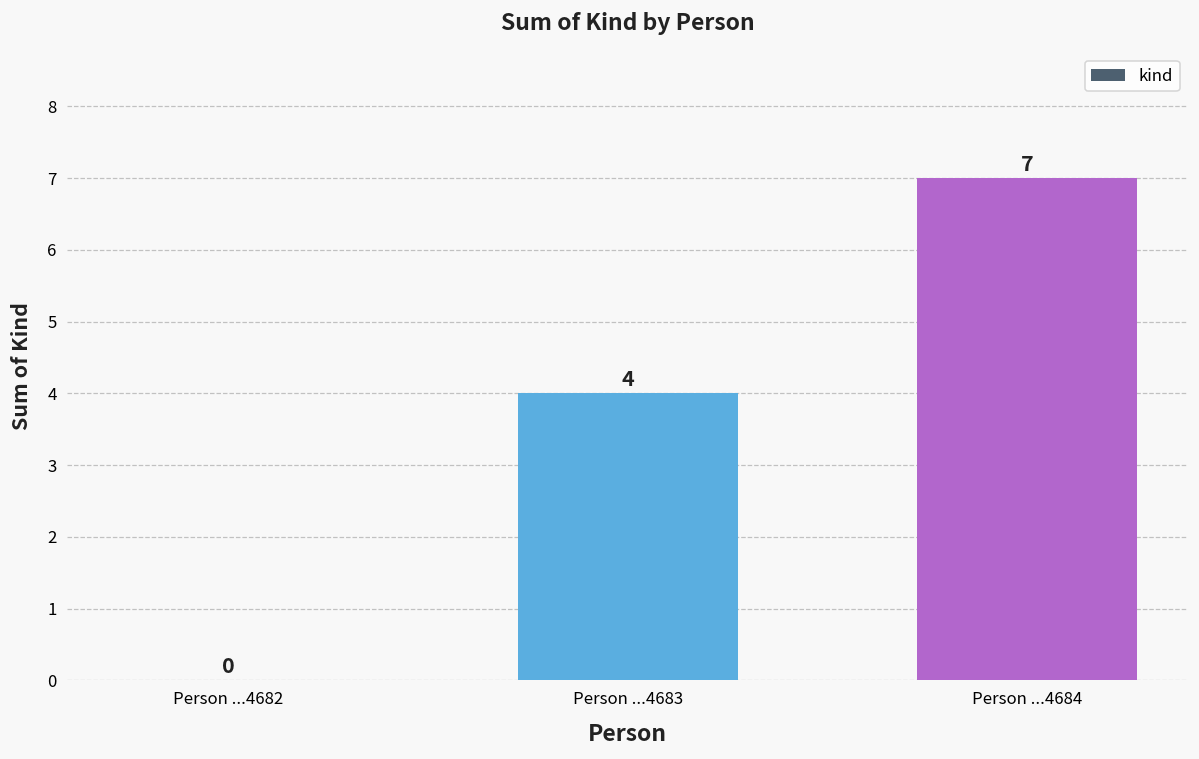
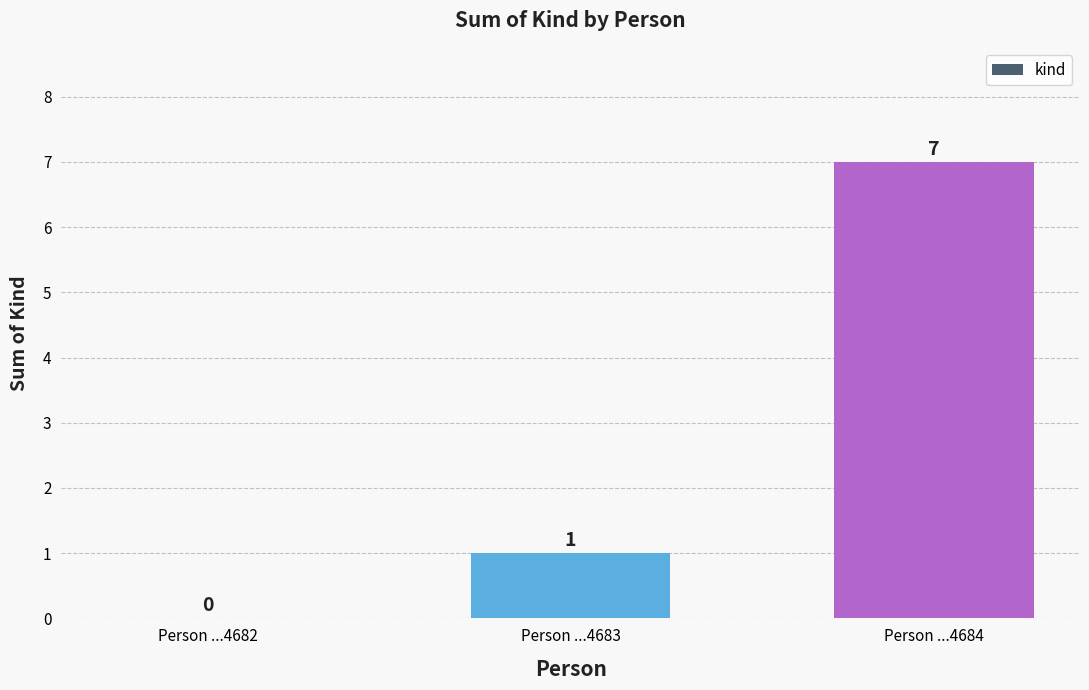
  {
    "Person ...4682": 0,
-   "Person ...4683": 4,
+   "Person ...4683": 1,
    "Person ...4684": 7
  }
